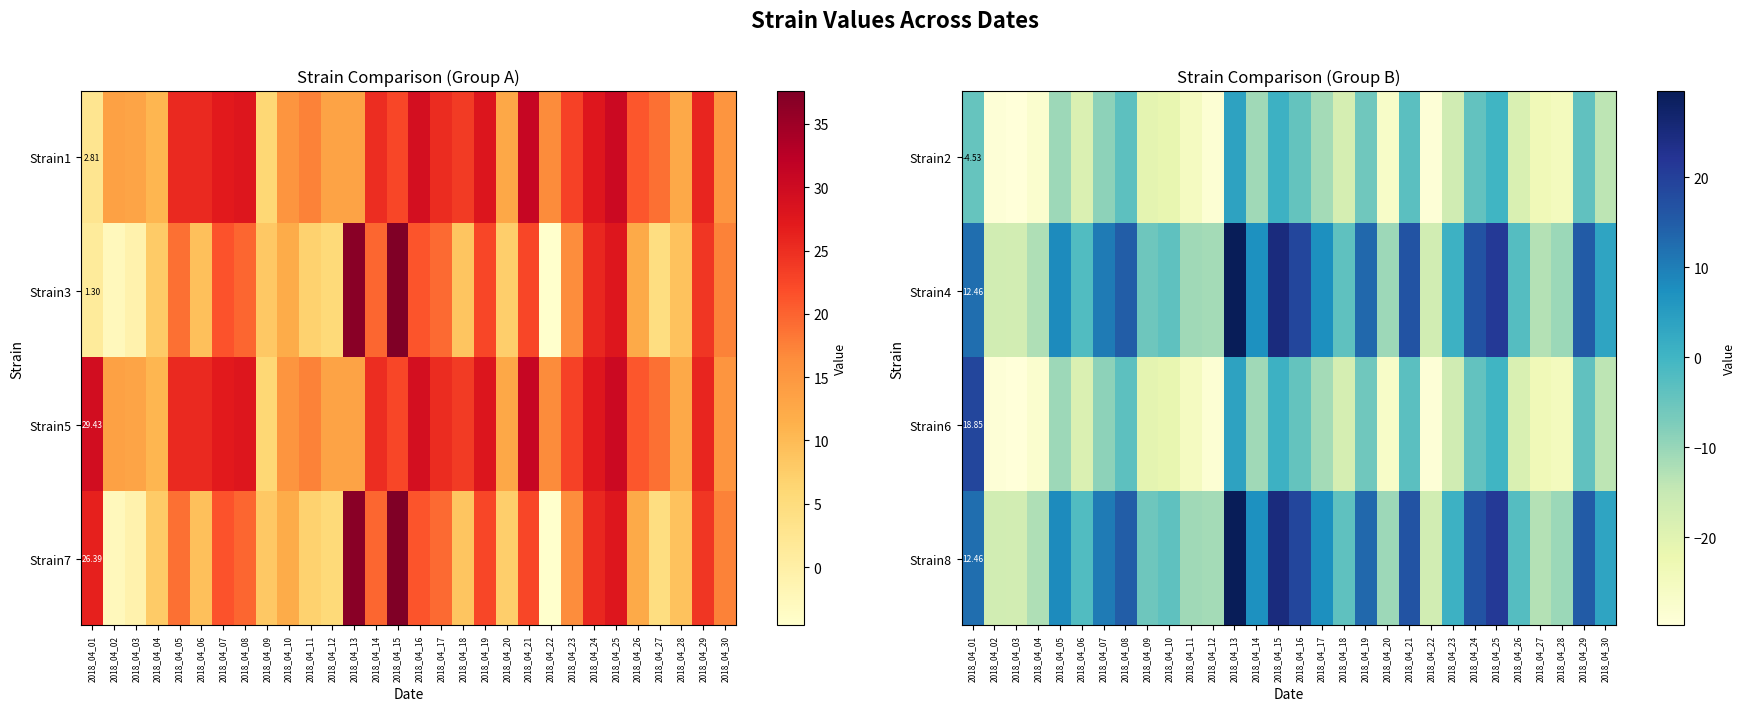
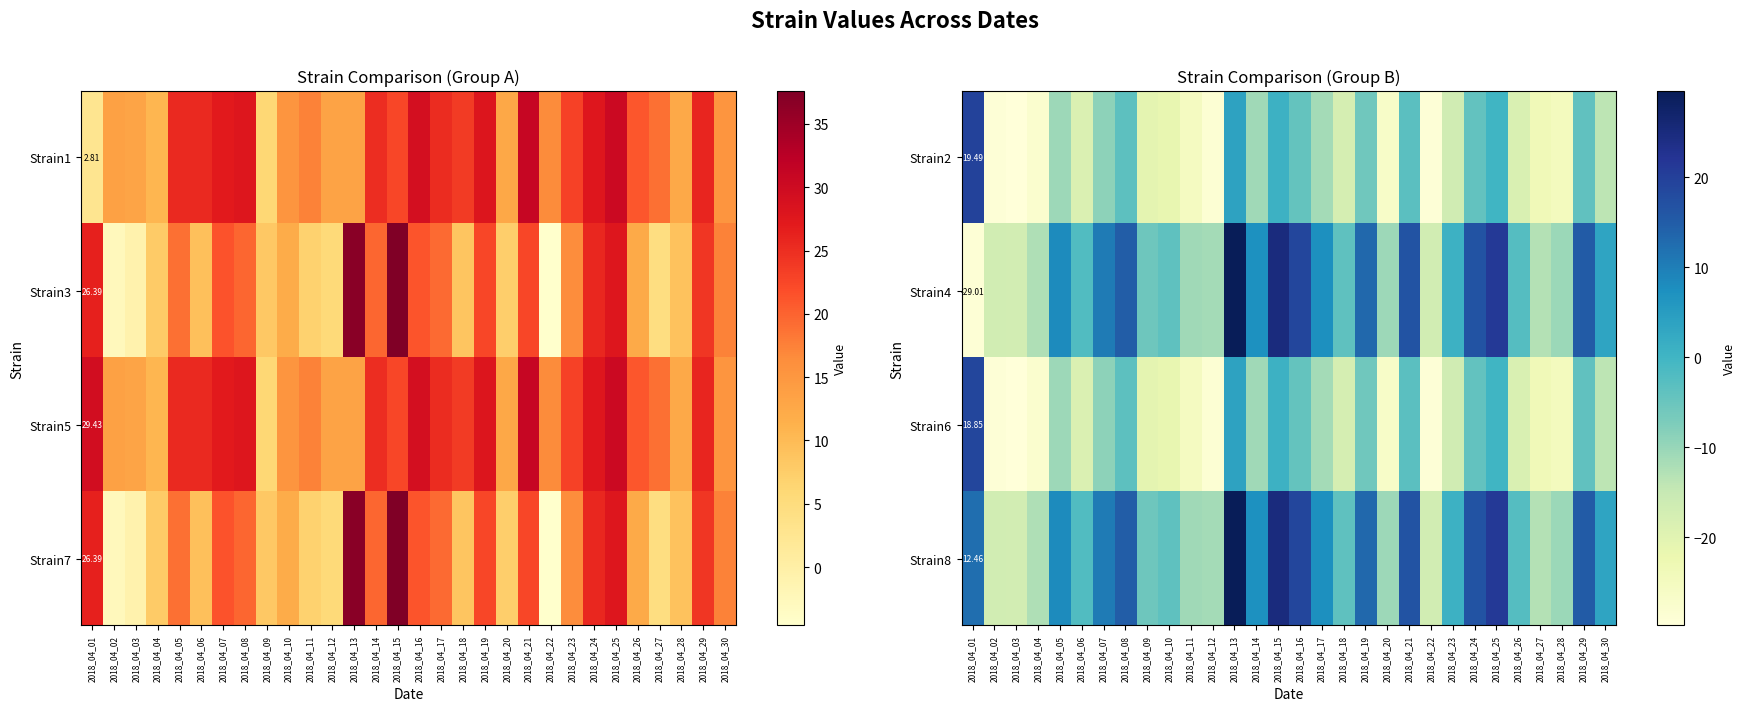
  {
    "Strain Comparison (Group A)": {
      "Strain1": {
        "2018_04_01": 2.81
      },
      "Strain3": {
-       "2018_04_01": 1.30
+       "2018_04_01": 26.39
      },
      "Strain5": {
        "2018_04_01": 29.43
      },
      "Strain7": {
        "2018_04_01": 26.39
      }
    },
    "Strain Comparison (Group B)": {
      "Strain2": {
-       "2018_04_01": -4.53
+       "2018_04_01": 19.49
      },
      "Strain4": {
-       "2018_04_01": 12.46
+       "2018_04_01": -29.01
      },
      "Strain6": {
        "2018_04_01": 18.85
      },
      "Strain8": {
        "2018_04_01": 12.46
      }
    }
  }
